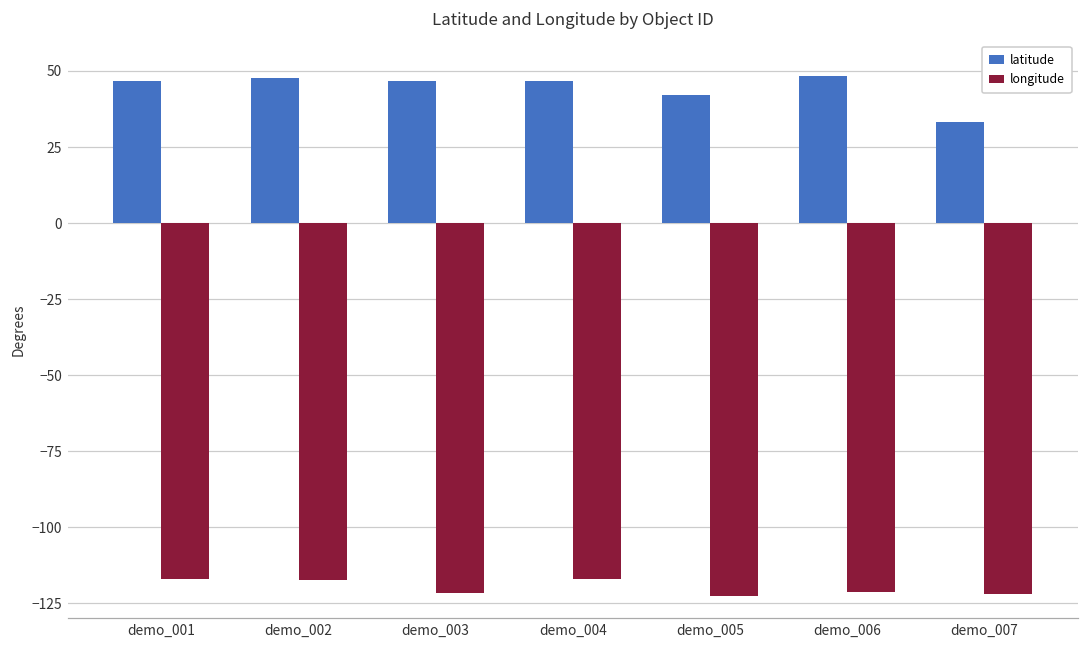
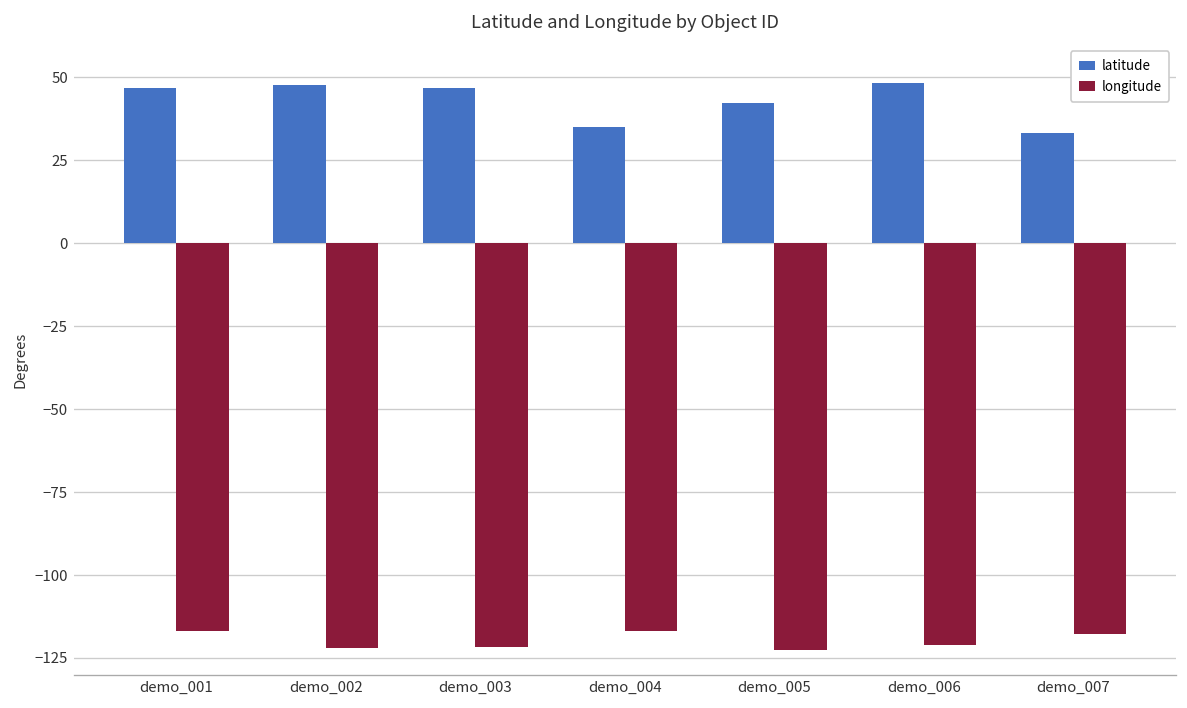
  {
    "latitude": {
      "demo_001": 47,
      "demo_002": 48,
      "demo_003": 47,
-     "demo_004": 47,
+     "demo_004": 35,
      "demo_005": 42,
      "demo_006": 48,
      "demo_007": 33
    },
    "longitude": {
      "demo_001": -117,
-     "demo_002": -117,
+     "demo_002": -122,
      "demo_003": -122,
      "demo_004": -117,
      "demo_005": -123,
      "demo_006": -121,
-     "demo_007": -122
+     "demo_007": -118
    }
  }
